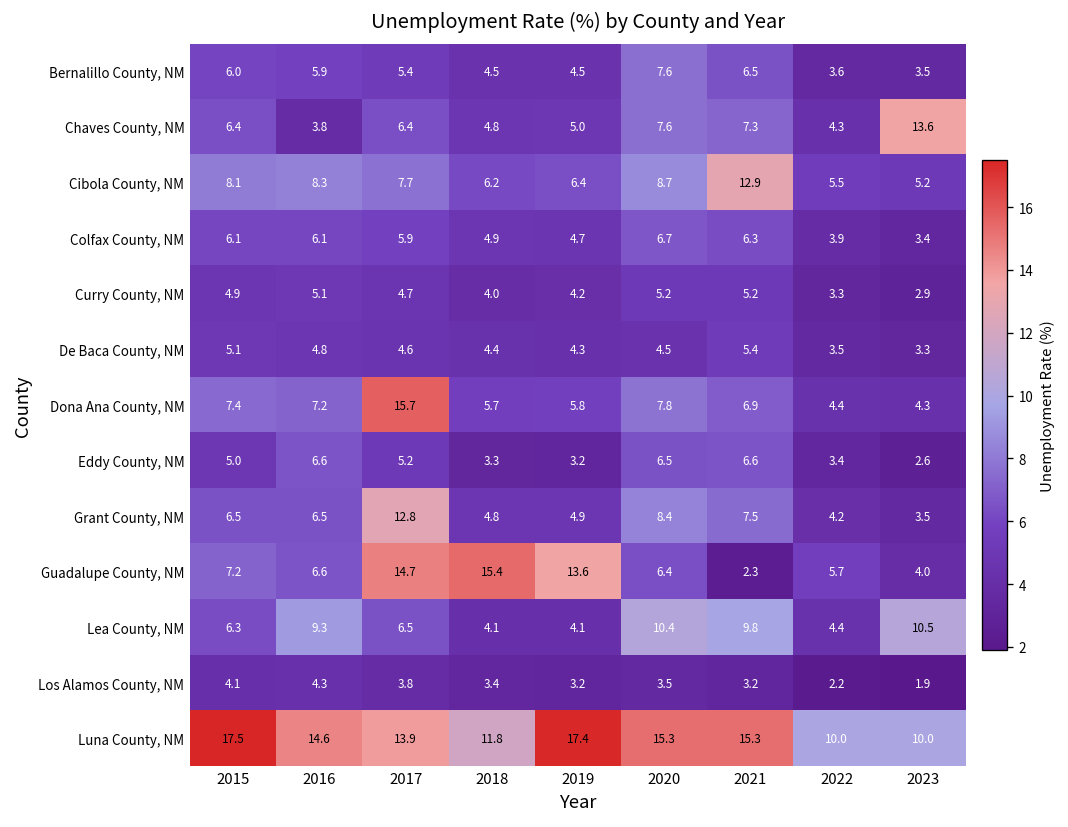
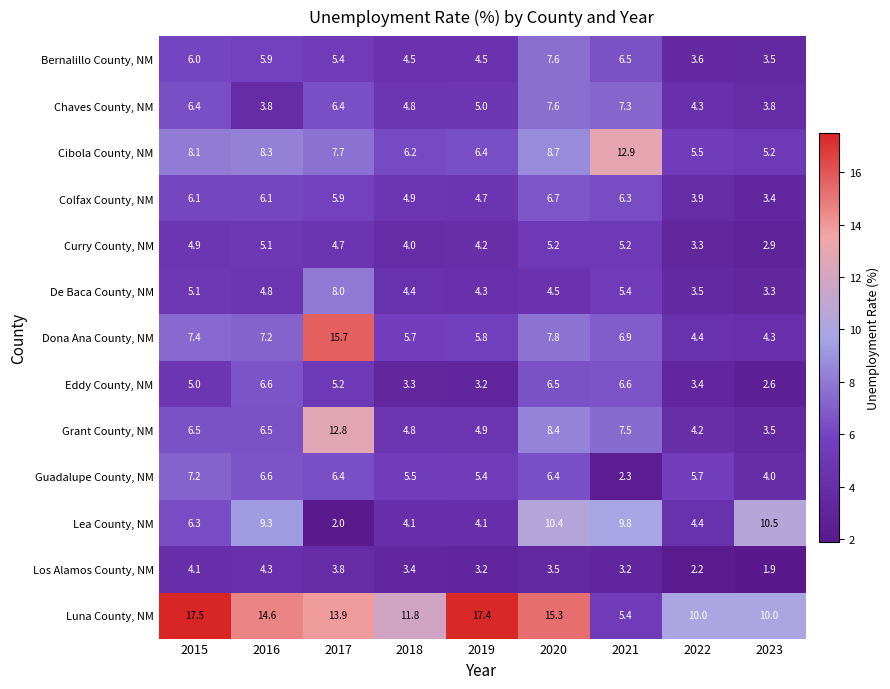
  {
    "Bernalillo County, NM": {
      "2015": 6.0,
      "2016": 5.9,
      "2017": 5.4,
      "2018": 4.5,
      "2019": 4.5,
      "2020": 7.6,
      "2021": 6.5,
      "2022": 3.6,
      "2023": 3.5
    },
    "Chaves County, NM": {
      "2015": 6.4,
      "2016": 3.8,
      "2017": 6.4,
      "2018": 4.8,
      "2019": 5.0,
      "2020": 7.6,
      "2021": 7.3,
      "2022": 4.3,
-     "2023": 13.6
+     "2023": 3.8
    },
    "Cibola County, NM": {
      "2015": 8.1,
      "2016": 8.3,
      "2017": 7.7,
      "2018": 6.2,
      "2019": 6.4,
      "2020": 8.7,
      "2021": 12.9,
      "2022": 5.5,
      "2023": 5.2
    },
    "Colfax County, NM": {
      "2015": 6.1,
      "2016": 6.1,
      "2017": 5.9,
      "2018": 4.9,
      "2019": 4.7,
      "2020": 6.7,
      "2021": 6.3,
      "2022": 3.9,
      "2023": 3.4
    },
    "Curry County, NM": {
      "2015": 4.9,
      "2016": 5.1,
      "2017": 4.7,
      "2018": 4.0,
      "2019": 4.2,
      "2020": 5.2,
      "2021": 5.2,
      "2022": 3.3,
      "2023": 2.9
    },
    "De Baca County, NM": {
      "2015": 5.1,
      "2016": 4.8,
-     "2017": 4.6,
+     "2017": 8.0,
      "2018": 4.4,
      "2019": 4.3,
      "2020": 4.5,
      "2021": 5.4,
      "2022": 3.5,
      "2023": 3.3
    },
    "Dona Ana County, NM": {
      "2015": 7.4,
      "2016": 7.2,
      "2017": 15.7,
      "2018": 5.7,
      "2019": 5.8,
      "2020": 7.8,
      "2021": 6.9,
      "2022": 4.4,
      "2023": 4.3
    },
    "Eddy County, NM": {
      "2015": 5.0,
      "2016": 6.6,
      "2017": 5.2,
      "2018": 3.3,
      "2019": 3.2,
      "2020": 6.5,
      "2021": 6.6,
      "2022": 3.4,
      "2023": 2.6
    },
    "Grant County, NM": {
      "2015": 6.5,
      "2016": 6.5,
      "2017": 12.8,
      "2018": 4.8,
      "2019": 4.9,
      "2020": 8.4,
      "2021": 7.5,
      "2022": 4.2,
      "2023": 3.5
    },
    "Guadalupe County, NM": {
      "2015": 7.2,
      "2016": 6.6,
-     "2017": 14.7,
-     "2018": 15.4,
-     "2019": 13.6,
+     "2017": 6.4,
+     "2018": 5.5,
+     "2019": 5.4,
      "2020": 6.4,
      "2021": 2.3,
      "2022": 5.7,
      "2023": 4.0
    },
    "Lea County, NM": {
      "2015": 6.3,
      "2016": 9.3,
-     "2017": 6.5,
+     "2017": 2.0,
      "2018": 4.1,
      "2019": 4.1,
      "2020": 10.4,
      "2021": 9.8,
      "2022": 4.4,
      "2023": 10.5
    },
    "Los Alamos County, NM": {
      "2015": 4.1,
      "2016": 4.3,
      "2017": 3.8,
      "2018": 3.4,
      "2019": 3.2,
      "2020": 3.5,
      "2021": 3.2,
      "2022": 2.2,
      "2023": 1.9
    },
    "Luna County, NM": {
      "2015": 17.5,
      "2016": 14.6,
      "2017": 13.9,
      "2018": 11.8,
      "2019": 17.4,
      "2020": 15.3,
-     "2021": 15.3,
+     "2021": 5.4,
      "2022": 10.0,
      "2023": 10.0
    }
  }
